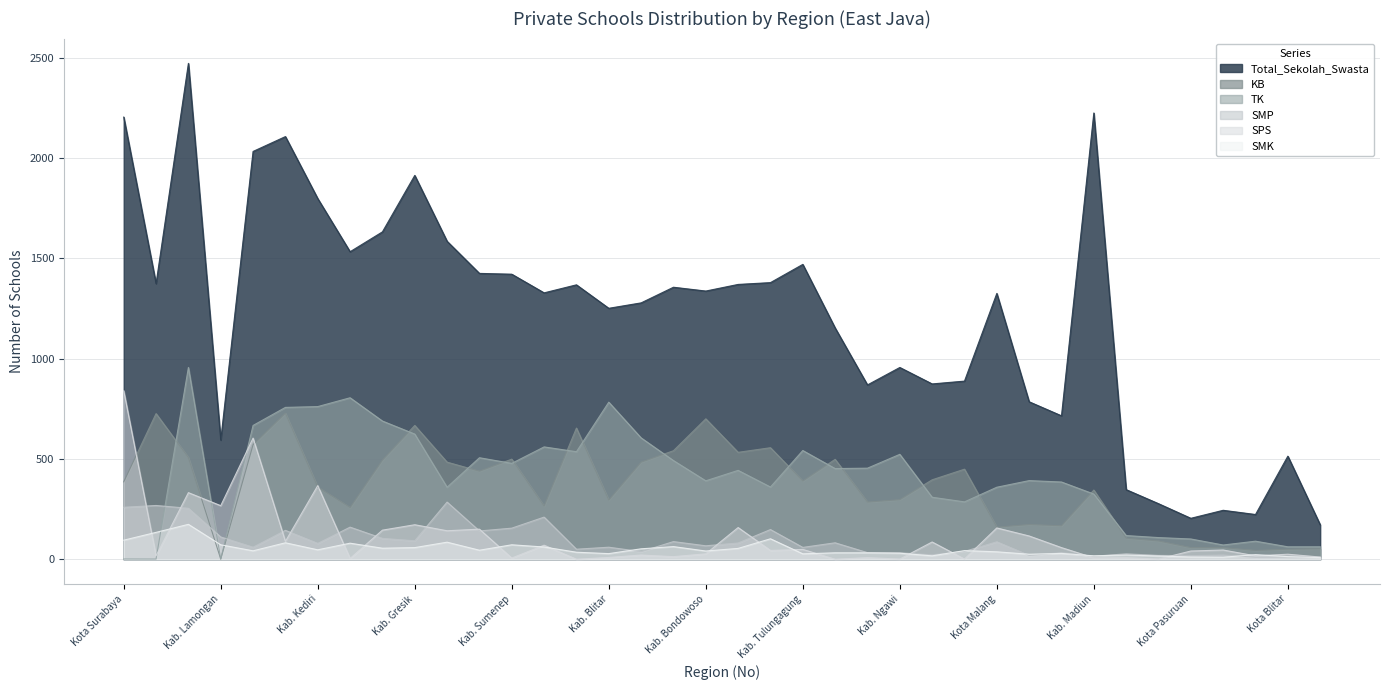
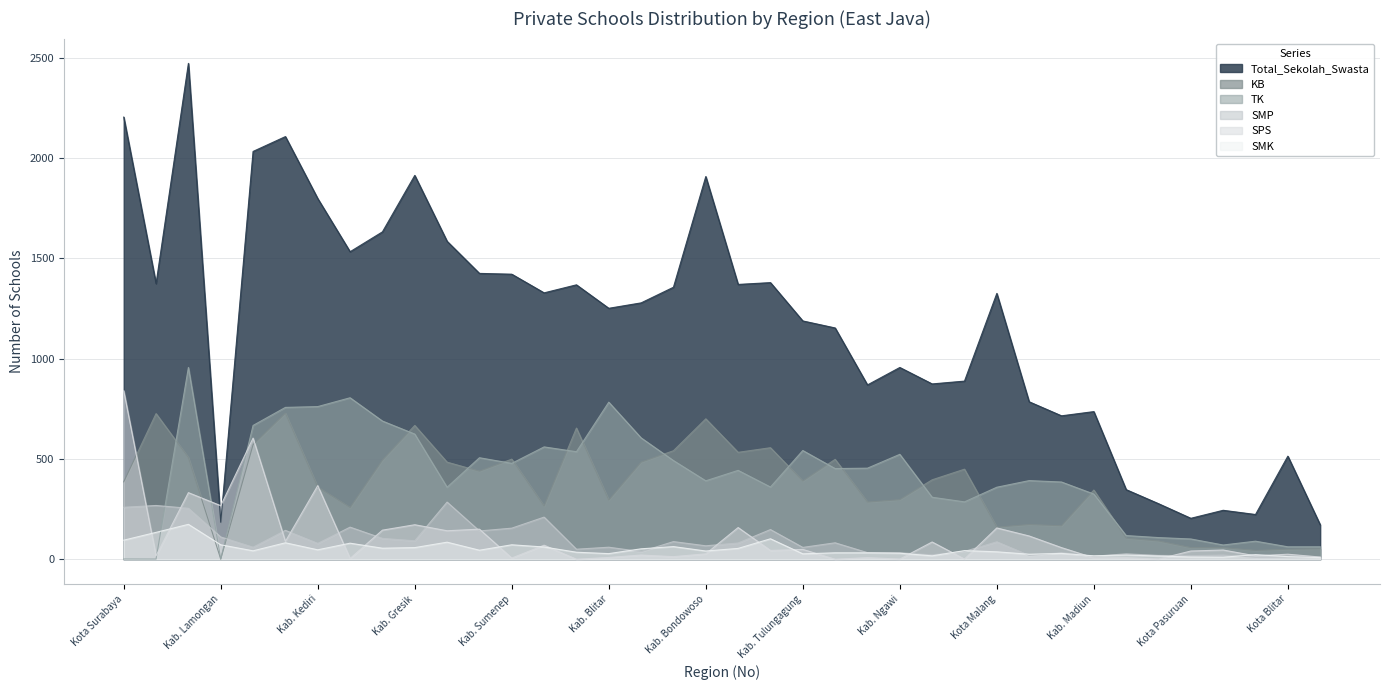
  {
    "Total_Sekolah_Swasta": {
      "Kota Surabaya": 2200,
-     "Kab. Lamongan": 590,
+     "Kab. Lamongan": 180,
      "Kab. Kediri": 1800,
      "Kab. Gresik": 1910,
      "Kab. Sumenep": 1420,
      "Kab. Blitar": 1250,
-     "Kab. Bondowoso": 1340,
-     "Kab. Tulungagung": 1470,
+     "Kab. Bondowoso": 1910,
+     "Kab. Tulungagung": 1190,
      "Kab. Ngawi": 960,
      "Kota Malang": 1330,
-     "Kab. Madiun": 2220,
+     "Kab. Madiun": 740,
      "Kota Pasuruan": 200,
      "Kota Blitar": 510
    }
  }
